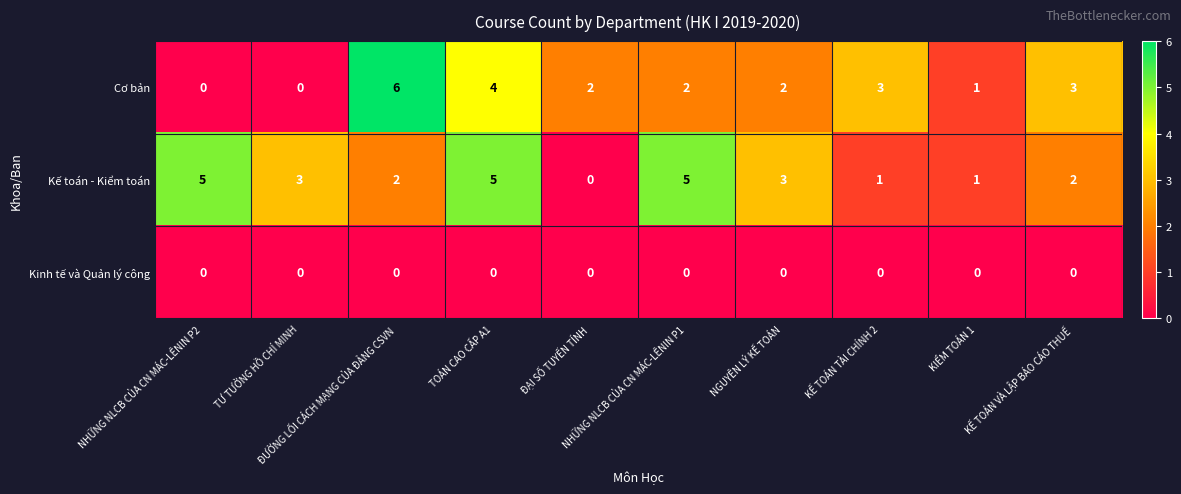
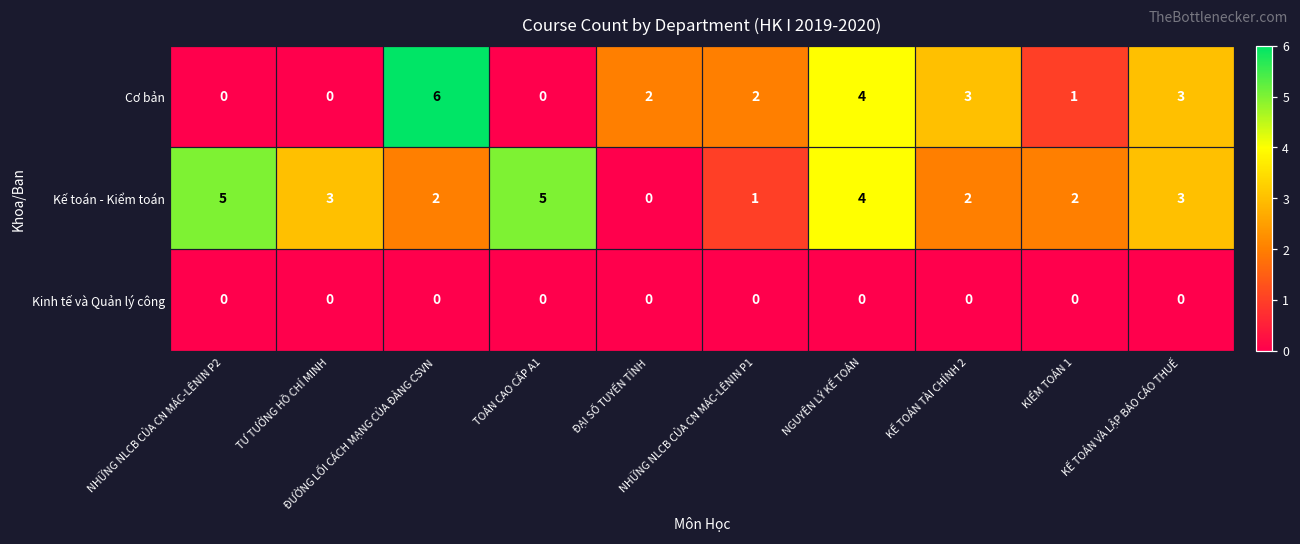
  {
    "Cơ bản": {
      "NHỮNG NLCB CỦA CN MÁC-LÊNIN P2": 0,
      "TƯ TƯỞNG HỒ CHÍ MINH": 0,
      "ĐƯỜNG LỐI CÁCH MẠNG CỦA ĐẢNG CSVN": 6,
-     "TOÁN CAO CẤP A1": 4,
+     "TOÁN CAO CẤP A1": 0,
      "ĐẠI SỐ TUYẾN TÍNH": 2,
      "NHỮNG NLCB CỦA CN MÁC-LÊNIN P1": 2,
-     "NGUYÊN LÝ KẾ TOÁN": 2,
+     "NGUYÊN LÝ KẾ TOÁN": 4,
      "KẾ TOÁN TÀI CHÍNH 2": 3,
      "KIỂM TOÁN 1": 1,
      "KẾ TOÁN VÀ LẬP BÁO CÁO THUẾ": 3
    },
    "Kế toán - Kiểm toán": {
      "NHỮNG NLCB CỦA CN MÁC-LÊNIN P2": 5,
      "TƯ TƯỞNG HỒ CHÍ MINH": 3,
      "ĐƯỜNG LỐI CÁCH MẠNG CỦA ĐẢNG CSVN": 2,
      "TOÁN CAO CẤP A1": 5,
      "ĐẠI SỐ TUYẾN TÍNH": 0,
-     "NHỮNG NLCB CỦA CN MÁC-LÊNIN P1": 5,
-     "NGUYÊN LÝ KẾ TOÁN": 3,
-     "KẾ TOÁN TÀI CHÍNH 2": 1,
-     "KIỂM TOÁN 1": 1,
-     "KẾ TOÁN VÀ LẬP BÁO CÁO THUẾ": 2
+     "NHỮNG NLCB CỦA CN MÁC-LÊNIN P1": 1,
+     "NGUYÊN LÝ KẾ TOÁN": 4,
+     "KẾ TOÁN TÀI CHÍNH 2": 2,
+     "KIỂM TOÁN 1": 2,
+     "KẾ TOÁN VÀ LẬP BÁO CÁO THUẾ": 3
    },
    "Kinh tế và Quản lý công": {
      "NHỮNG NLCB CỦA CN MÁC-LÊNIN P2": 0,
      "TƯ TƯỞNG HỒ CHÍ MINH": 0,
      "ĐƯỜNG LỐI CÁCH MẠNG CỦA ĐẢNG CSVN": 0,
      "TOÁN CAO CẤP A1": 0,
      "ĐẠI SỐ TUYẾN TÍNH": 0,
      "NHỮNG NLCB CỦA CN MÁC-LÊNIN P1": 0,
      "NGUYÊN LÝ KẾ TOÁN": 0,
      "KẾ TOÁN TÀI CHÍNH 2": 0,
      "KIỂM TOÁN 1": 0,
      "KẾ TOÁN VÀ LẬP BÁO CÁO THUẾ": 0
    }
  }
